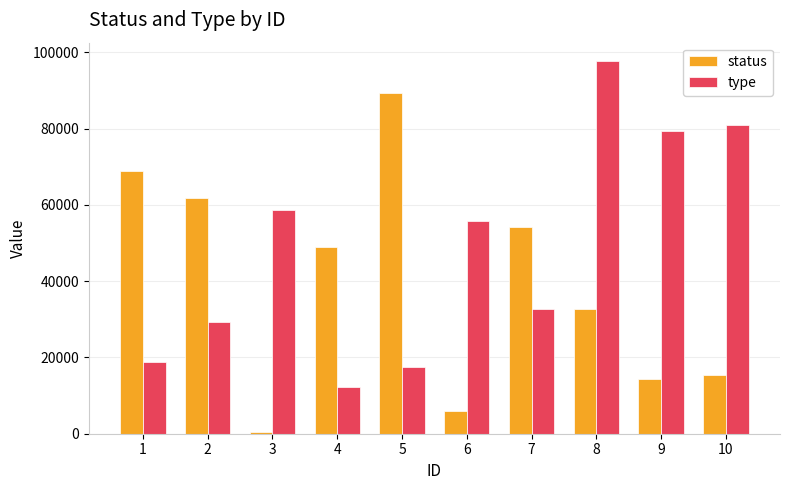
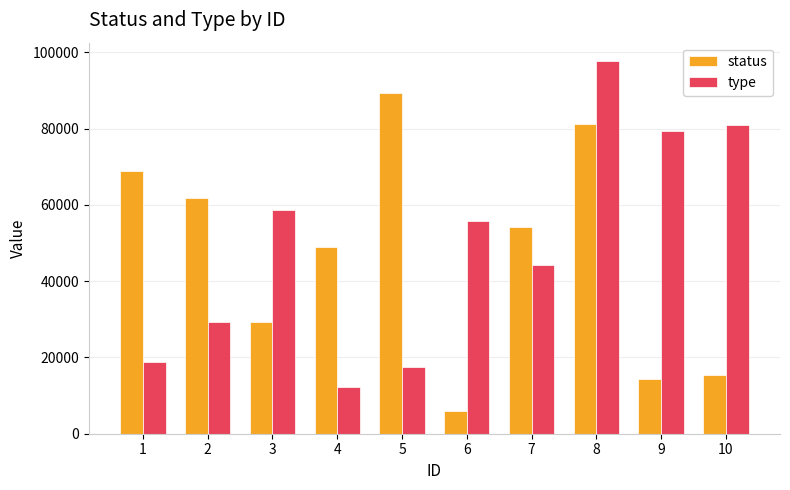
  {
    "status": {
      "1": 69000,
      "2": 62000,
-     "3": 0,
+     "3": 29000,
      "4": 49000,
      "5": 89000,
      "6": 6000,
      "7": 54000,
-     "8": 33000,
+     "8": 81000,
      "9": 14000,
      "10": 15000
    },
    "type": {
      "1": 19000,
      "2": 29000,
      "3": 59000,
      "4": 12000,
      "5": 18000,
      "6": 56000,
-     "7": 33000,
+     "7": 44000,
      "8": 98000,
      "9": 79000,
      "10": 81000
    }
  }
